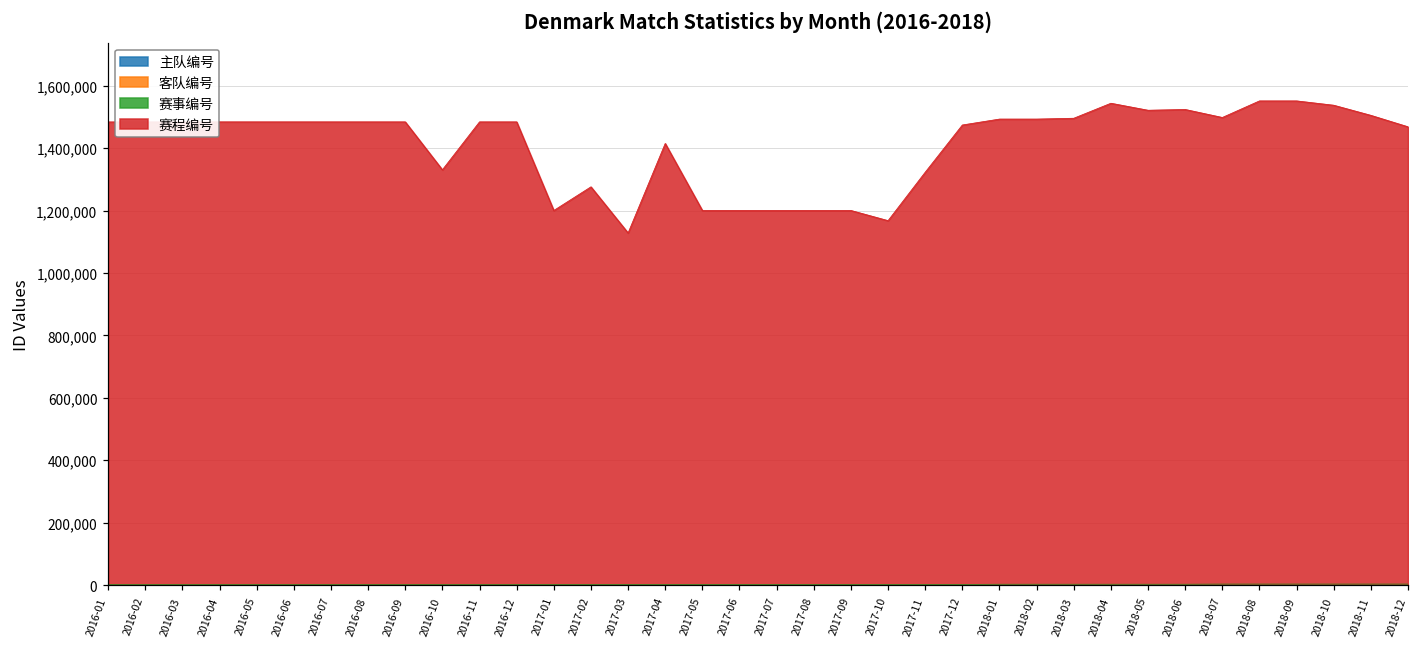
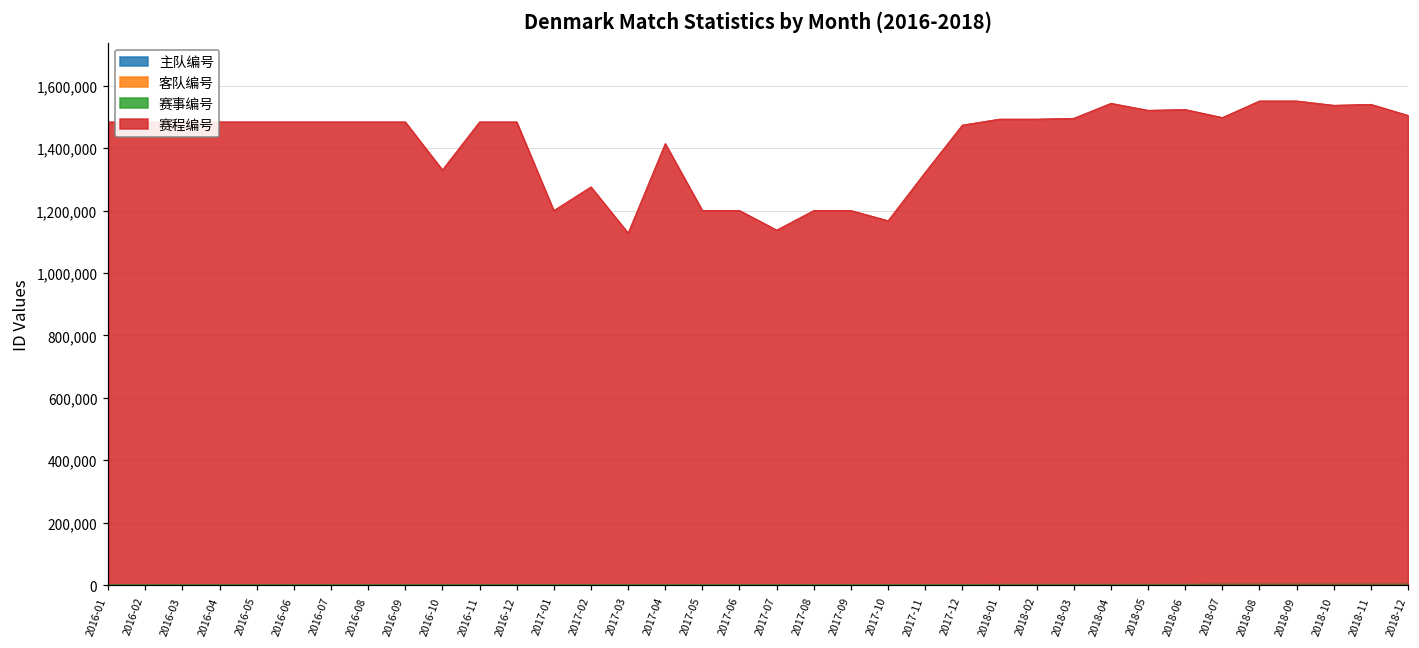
  {
    "赛程编号": {
      "2016-01": "1,480,000",
      "2016-04": "1,480,000",
      "2016-05": "1,480,000",
      "2016-06": "1,480,000",
      "2016-07": "1,480,000",
      "2016-08": "1,480,000",
      "2016-09": "1,480,000",
      "2016-10": "1,330,000",
      "2016-11": "1,480,000",
      "2016-12": "1,480,000",
      "2017-01": "1,200,000",
      "2017-02": "1,270,000",
      "2017-03": "1,130,000",
      "2017-04": "1,410,000",
      "2017-05": "1,200,000",
      "2017-06": "1,200,000",
-     "2017-07": "1,200,000",
+     "2017-07": "1,140,000",
      "2017-08": "1,200,000",
      "2017-09": "1,200,000",
      "2017-10": "1,170,000",
      "2017-11": "1,320,000",
      "2017-12": "1,470,000",
      "2018-01": "1,490,000",
      "2018-02": "1,490,000",
      "2018-03": "1,490,000",
      "2018-04": "1,540,000",
      "2018-05": "1,520,000",
      "2018-06": "1,520,000",
      "2018-07": "1,500,000",
      "2018-08": "1,550,000",
      "2018-09": "1,550,000",
      "2018-10": "1,530,000",
-     "2018-11": "1,500,000",
-     "2018-12": "1,470,000"
+     "2018-11": "1,540,000",
+     "2018-12": "1,500,000"
    }
  }
